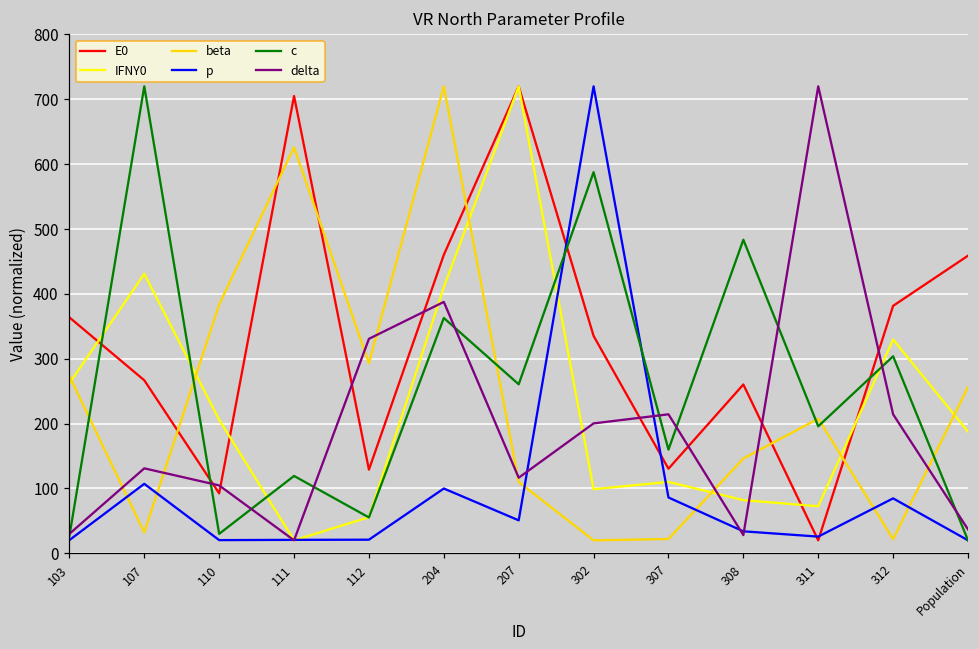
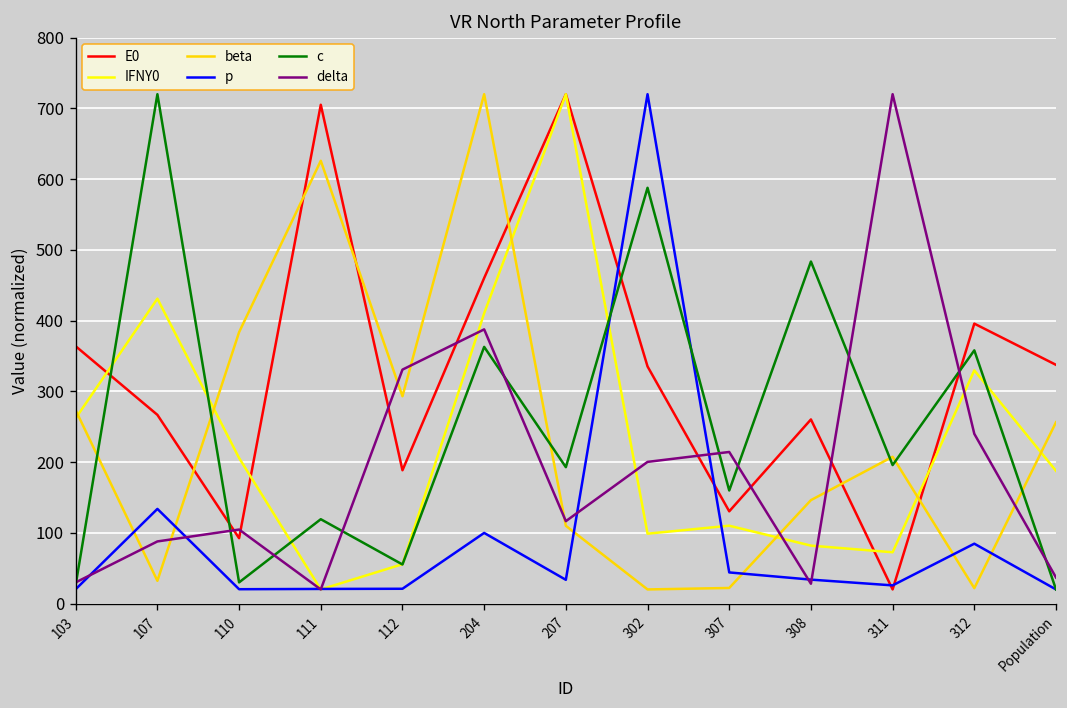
  {
    "E0": {
      "103": 360,
      "107": 270,
      "110": 90,
      "111": 710,
-     "112": 130,
+     "112": 190,
      "204": 460,
      "302": 340,
      "307": 130,
      "308": 260,
      "311": 20,
-     "312": 380,
-     "Population": 460
+     "312": 400,
+     "Population": 340
    },
    "p": {
      "103": 20,
-     "107": 110,
+     "107": 130,
      "110": 20,
      "112": 20,
      "204": 100,
-     "207": 50,
+     "207": 30,
      "302": 720,
-     "307": 90,
+     "307": 40,
      "308": 30,
      "311": 30,
      "312": 80
    },
    "c": {
      "107": 720,
      "110": 30,
      "111": 120,
      "204": 360,
-     "207": 260,
+     "207": 190,
      "302": 590,
      "307": 160,
      "308": 480,
      "311": 200,
-     "312": 300
+     "312": 360
    },
    "delta": {
-     "107": 130,
+     "107": 90,
      "110": 100,
      "112": 330,
      "204": 390,
      "207": 120,
      "302": 200,
      "307": 210,
      "308": 30,
      "311": 720,
-     "312": 210,
+     "312": 240,
      "Population": 40
    }
  }
